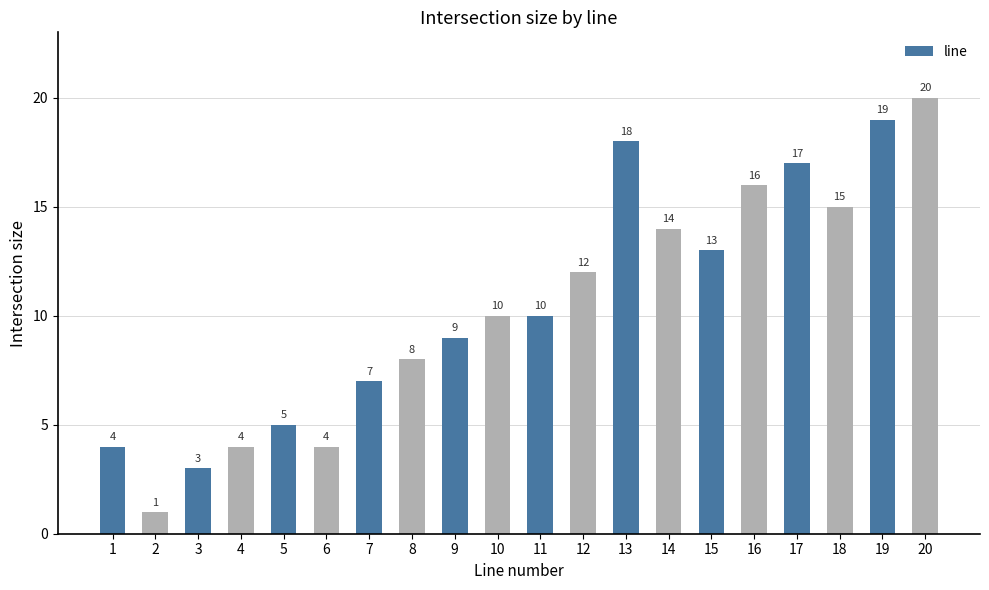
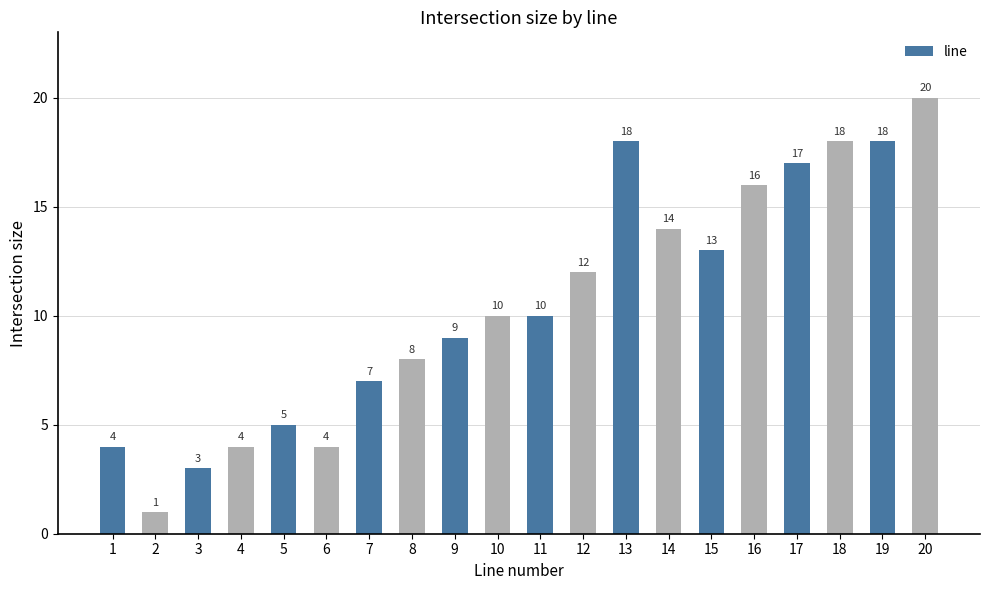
  {
    "1": 4,
    "2": 1,
    "3": 3,
    "4": 4,
    "5": 5,
    "6": 4,
    "7": 7,
    "8": 8,
    "9": 9,
    "10": 10,
    "11": 10,
    "12": 12,
    "13": 18,
    "14": 14,
    "15": 13,
    "16": 16,
    "17": 17,
-   "18": 15,
-   "19": 19,
+   "18": 18,
+   "19": 18,
    "20": 20
  }
